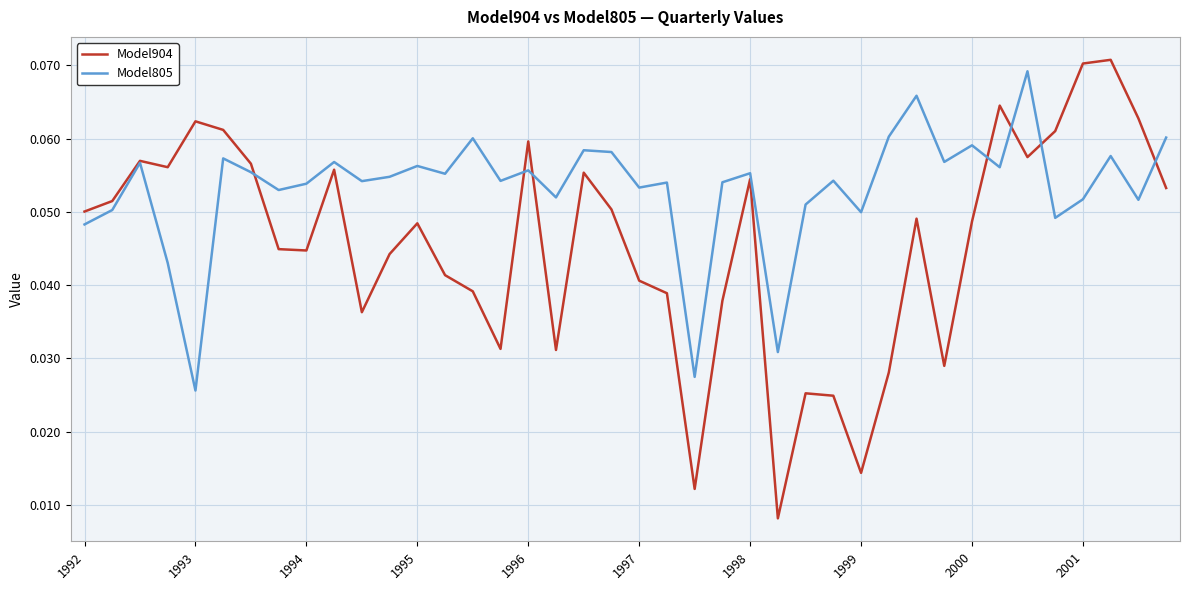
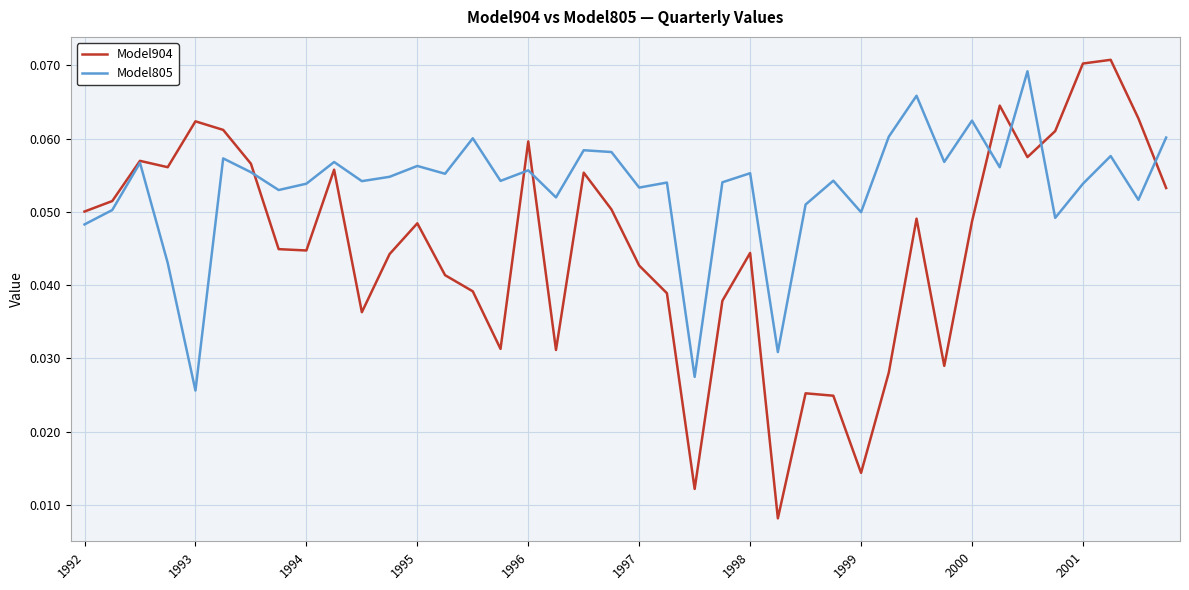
  {
    "Model904": {
      "1992": 0.050,
      "1993": 0.062,
      "1994": 0.045,
      "1995": 0.048,
      "1996": 0.060,
-     "1997": 0.041,
-     "1998": 0.054,
+     "1997": 0.043,
+     "1998": 0.044,
      "1999": 0.014,
      "2000": 0.049,
      "2001": 0.070
    },
    "Model805": {
      "1992": 0.048,
      "1993": 0.026,
      "1994": 0.054,
      "1995": 0.056,
      "1996": 0.056,
      "1997": 0.053,
      "1998": 0.055,
      "1999": 0.050,
-     "2000": 0.059,
-     "2001": 0.052
+     "2000": 0.062,
+     "2001": 0.054
    }
  }
